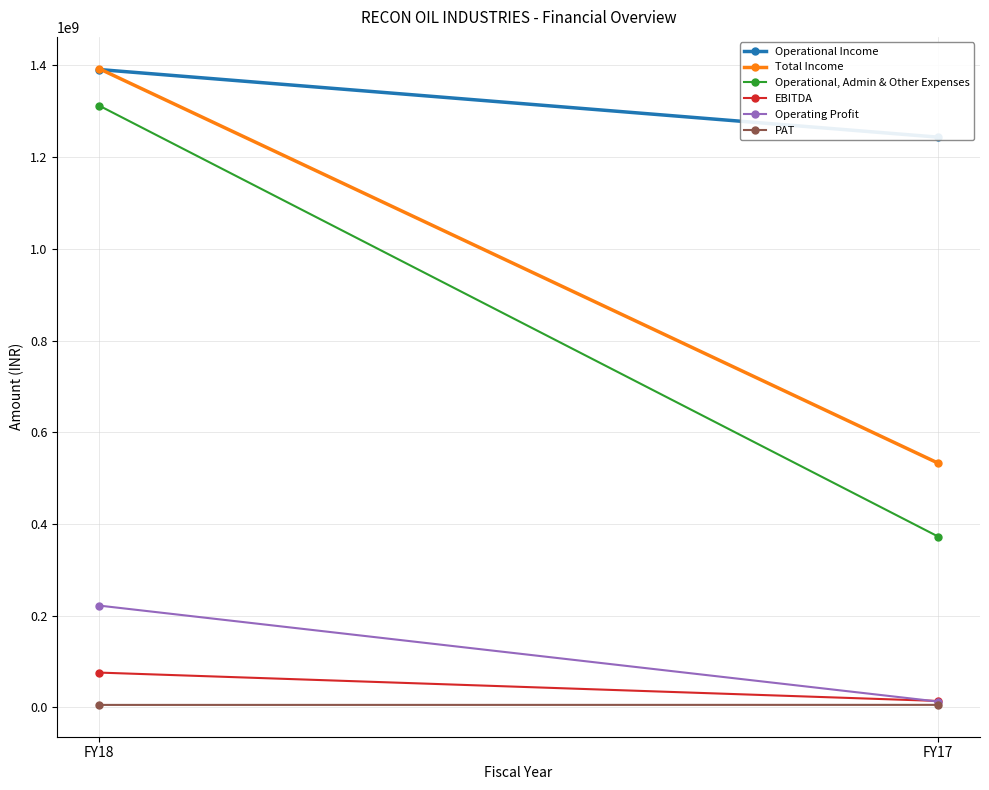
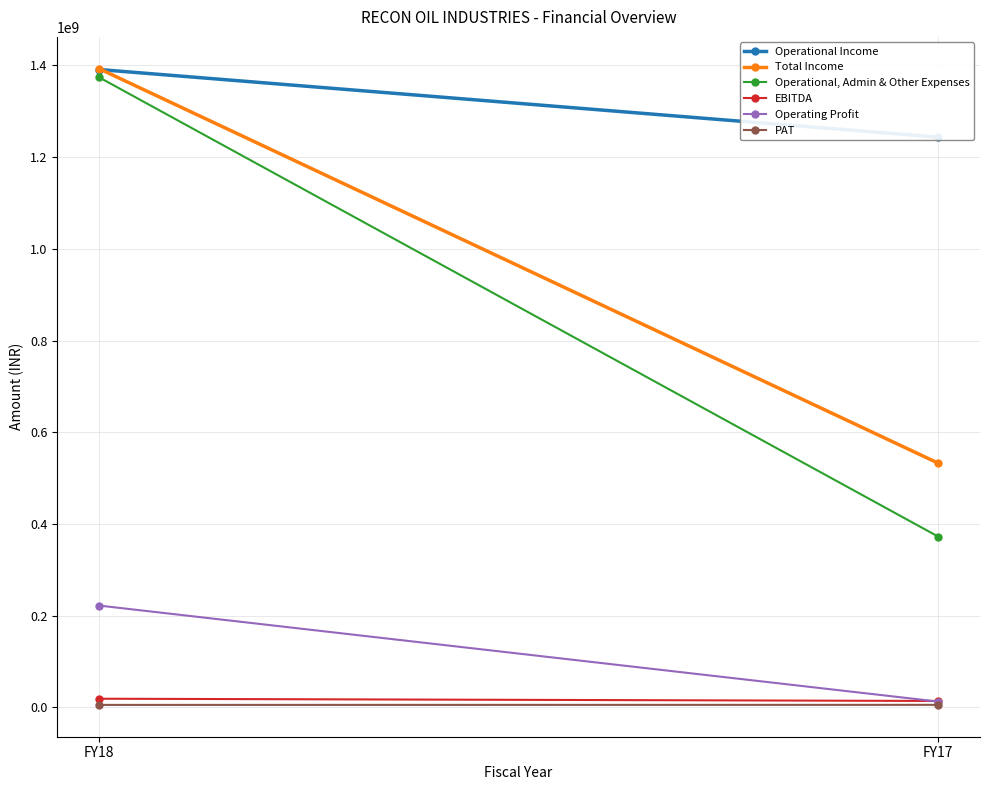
  {
    "Total Income": {
      "FY17": 530000000
    },
    "Operational, Admin & Other Expenses": {
-     "FY18": 1310000000,
+     "FY18": 1370000000,
      "FY17": 370000000
    },
    "EBITDA": {
-     "FY18": 80000000
+     "FY18": 20000000
    },
    "Operating Profit": {
      "FY18": 220000000
    },
    "PAT": {
      "FY18": 10000000,
      "FY17": 10000000
    }
  }
